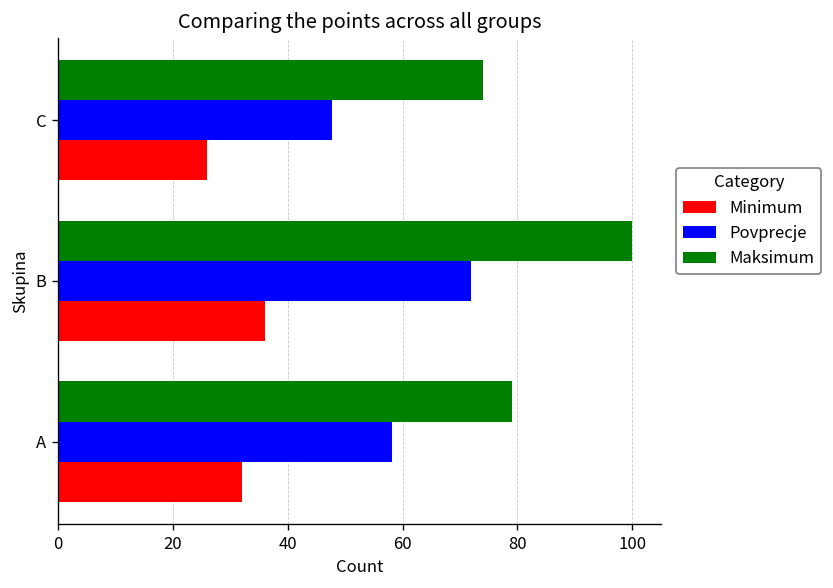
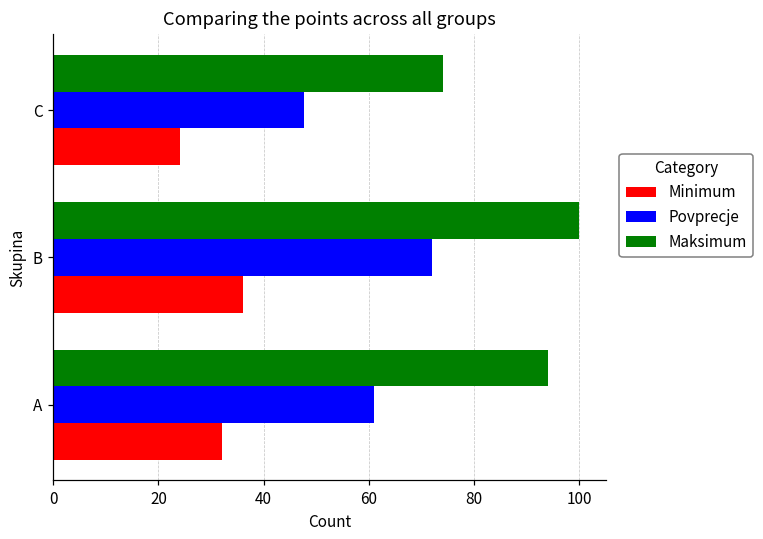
  {
    "Minimum": {
-     "C": 26,
+     "C": 24,
      "B": 36,
      "A": 32
    },
    "Povprecje": {
      "C": 48,
      "B": 72,
-     "A": 58
+     "A": 61
    },
    "Maksimum": {
      "C": 74,
      "B": 100,
-     "A": 79
+     "A": 94
    }
  }
